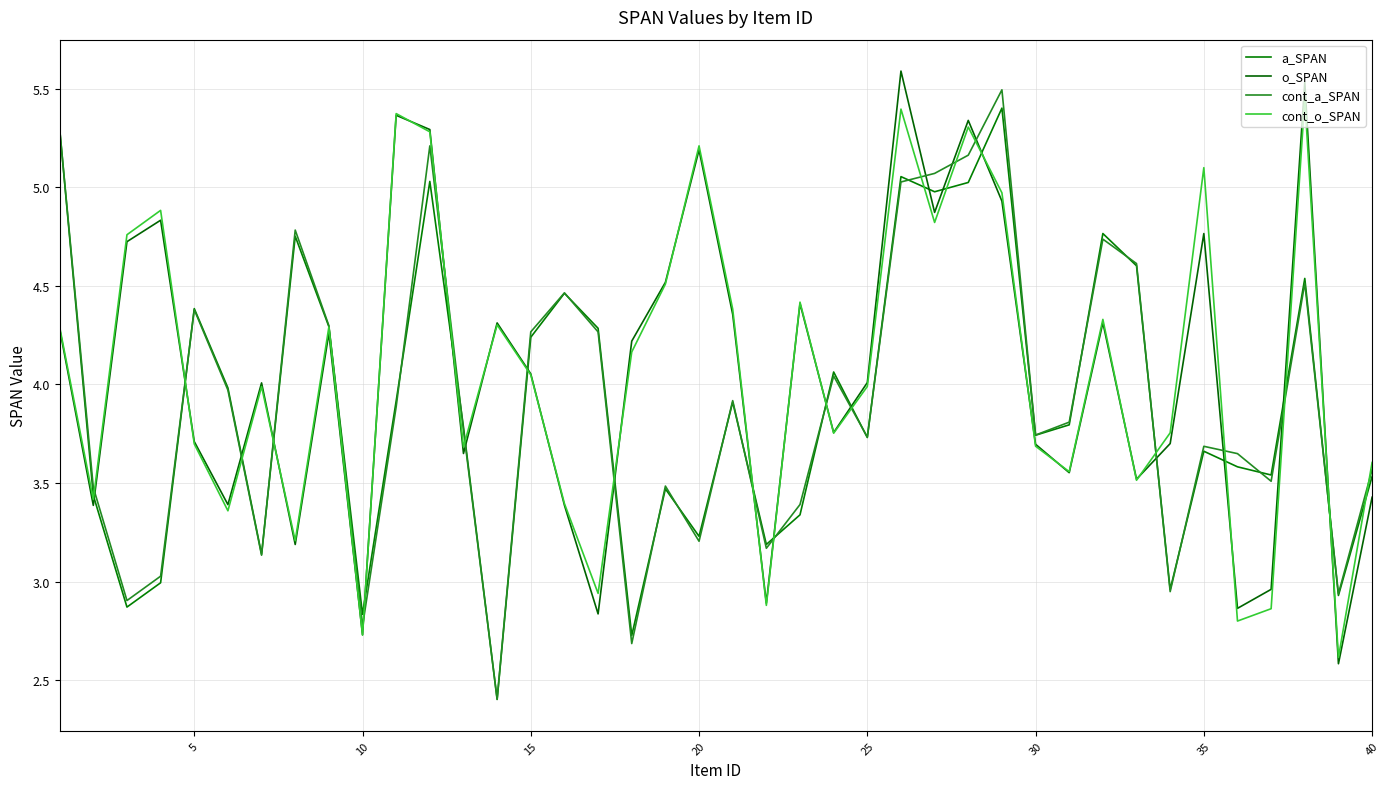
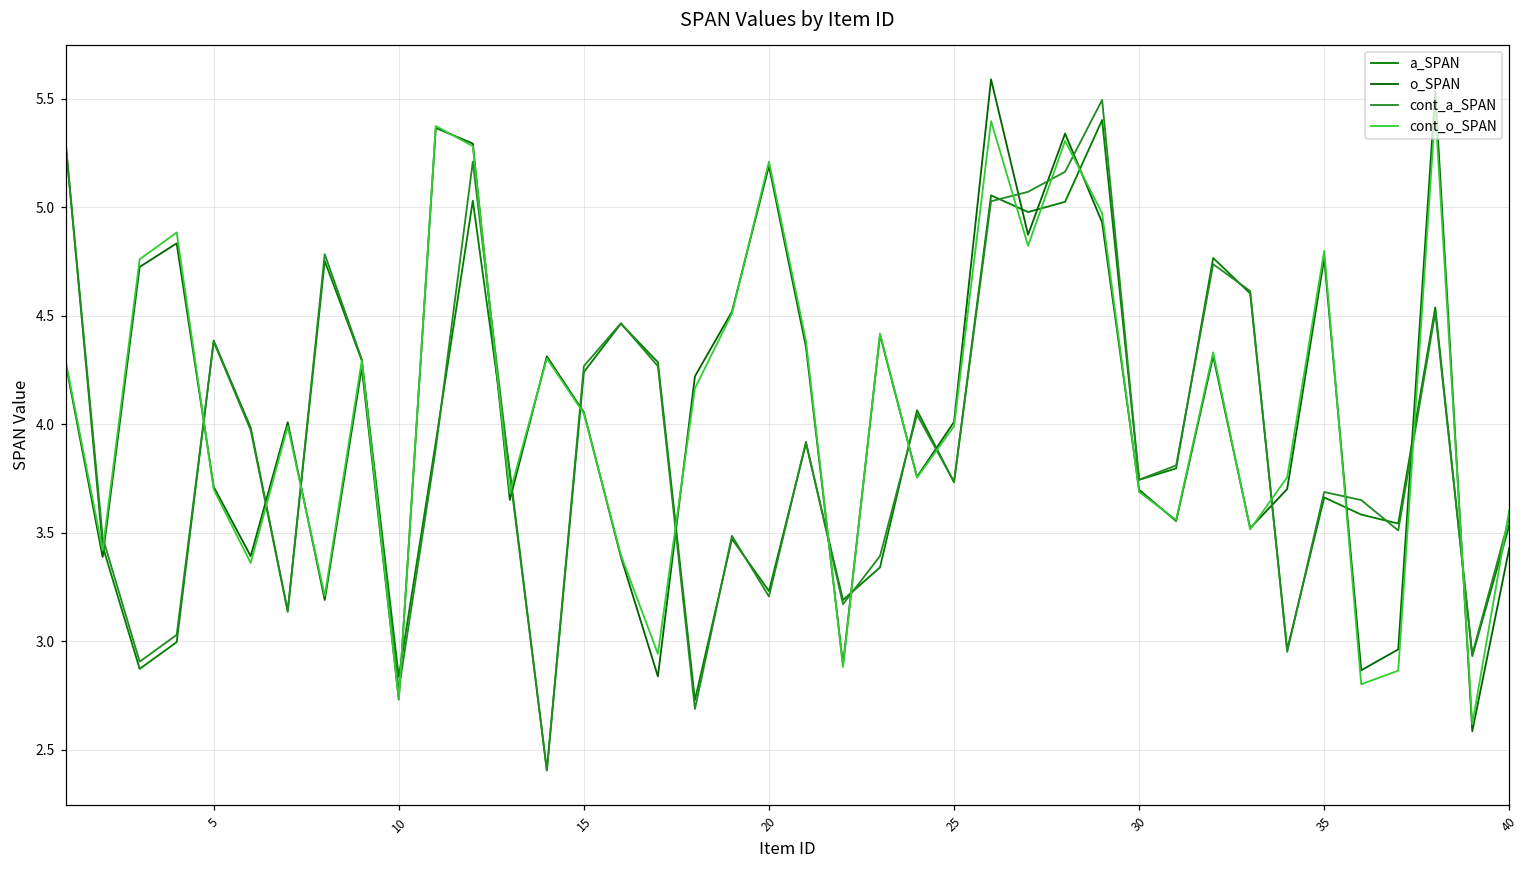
  {
    "cont_o_SPAN": {
      "20": 5.21,
      "25": 3.99,
-     "35": 5.10,
+     "35": 4.80,
      "40": 3.60
    }
  }
